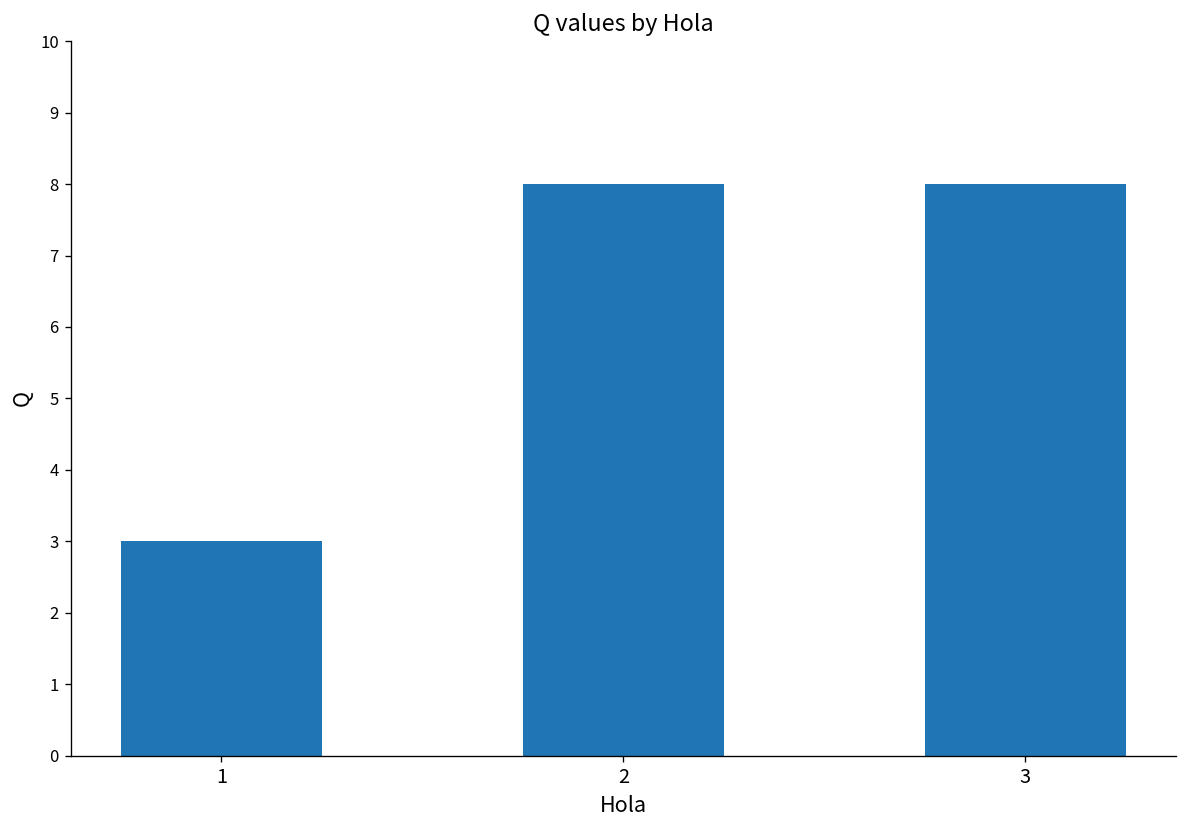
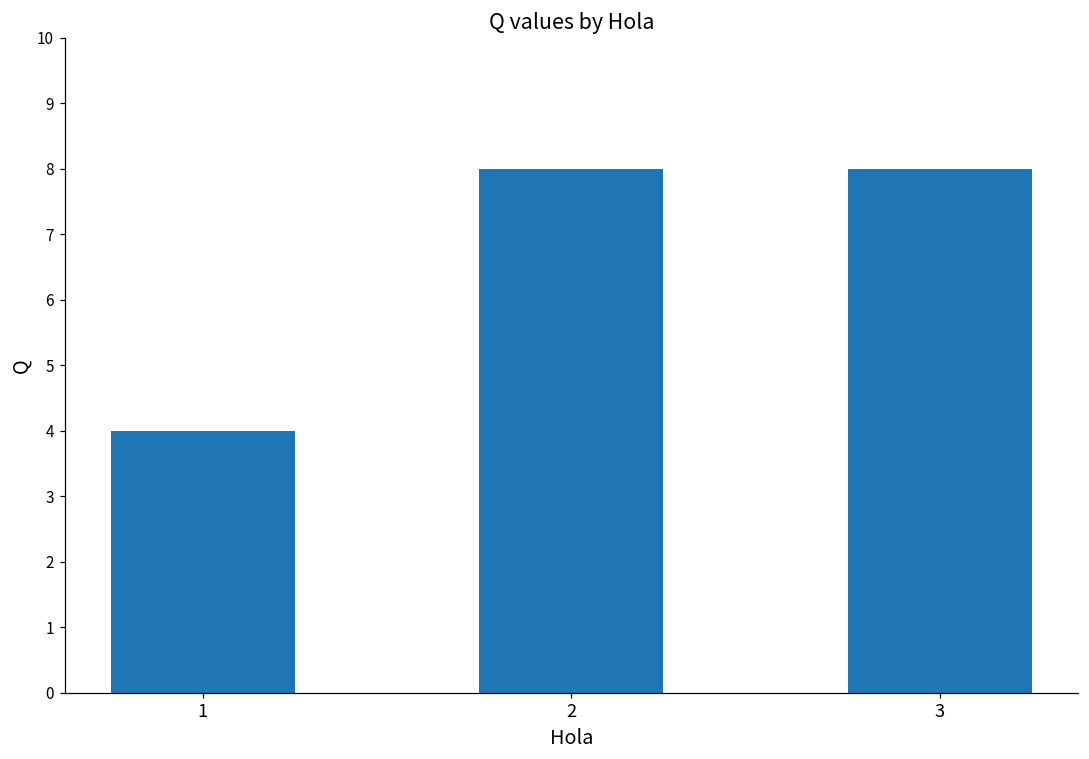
  {
-   "1": 3,
+   "1": 4,
    "2": 8,
    "3": 8
  }
